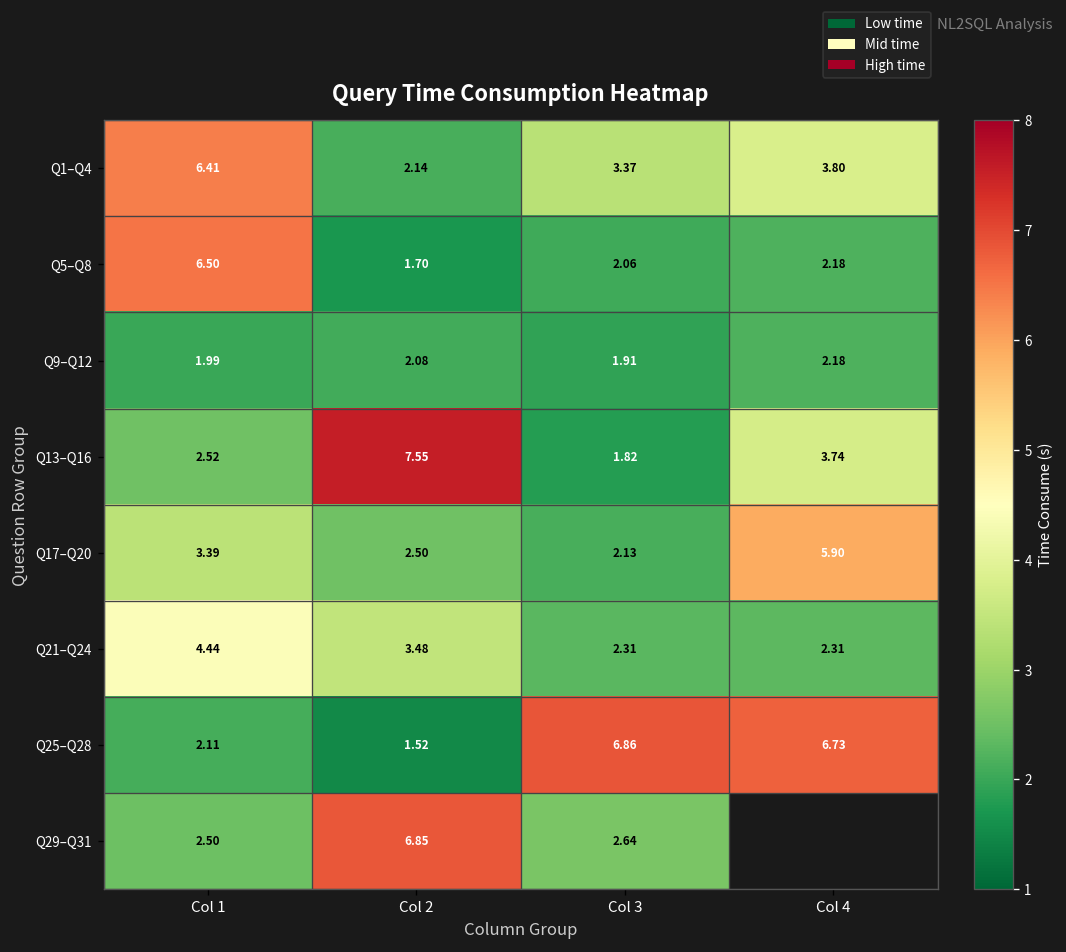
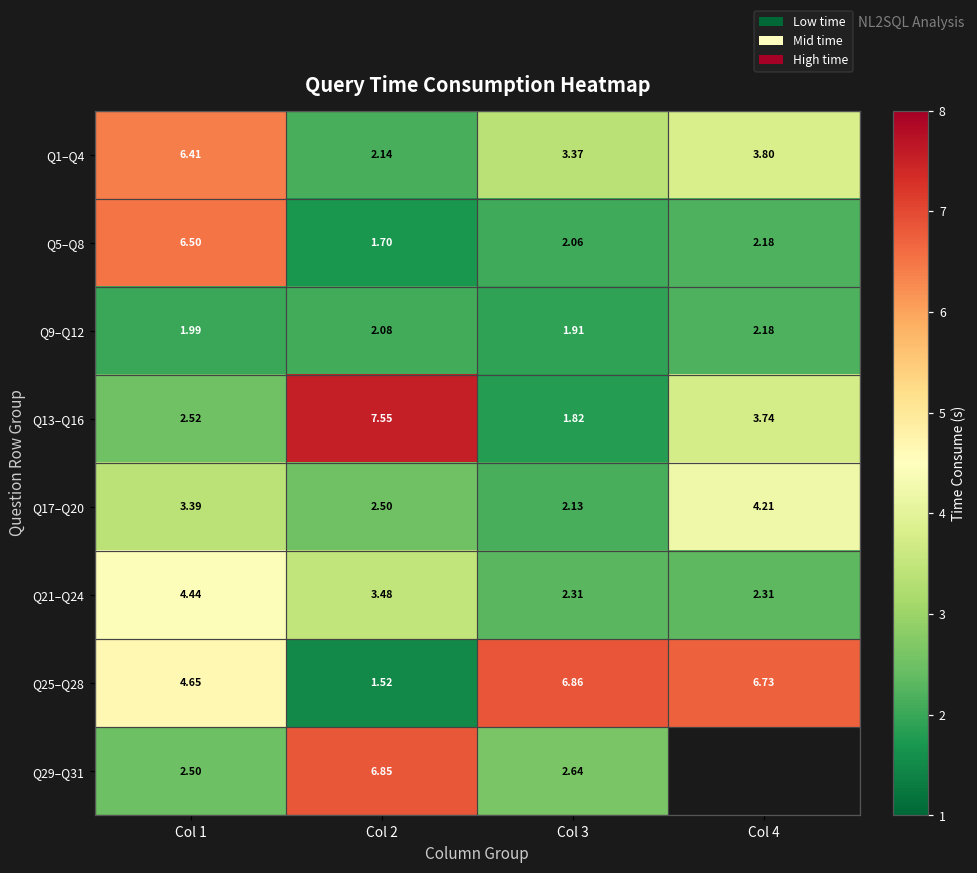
  {
    "Q1–Q4": {
      "Col 1": 6.41,
      "Col 2": 2.14,
      "Col 3": 3.37,
      "Col 4": 3.80
    },
    "Q5–Q8": {
      "Col 1": 6.50,
      "Col 2": 1.70,
      "Col 3": 2.06,
      "Col 4": 2.18
    },
    "Q9–Q12": {
      "Col 1": 1.99,
      "Col 2": 2.08,
      "Col 3": 1.91,
      "Col 4": 2.18
    },
    "Q13–Q16": {
      "Col 1": 2.52,
      "Col 2": 7.55,
      "Col 3": 1.82,
      "Col 4": 3.74
    },
    "Q17–Q20": {
      "Col 1": 3.39,
      "Col 2": 2.50,
      "Col 3": 2.13,
-     "Col 4": 5.90
+     "Col 4": 4.21
    },
    "Q21–Q24": {
      "Col 1": 4.44,
      "Col 2": 3.48,
      "Col 3": 2.31,
      "Col 4": 2.31
    },
    "Q25–Q28": {
-     "Col 1": 2.11,
+     "Col 1": 4.65,
      "Col 2": 1.52,
      "Col 3": 6.86,
      "Col 4": 6.73
    },
    "Q29–Q31": {
      "Col 1": 2.50,
      "Col 2": 6.85,
      "Col 3": 2.64
    }
  }
